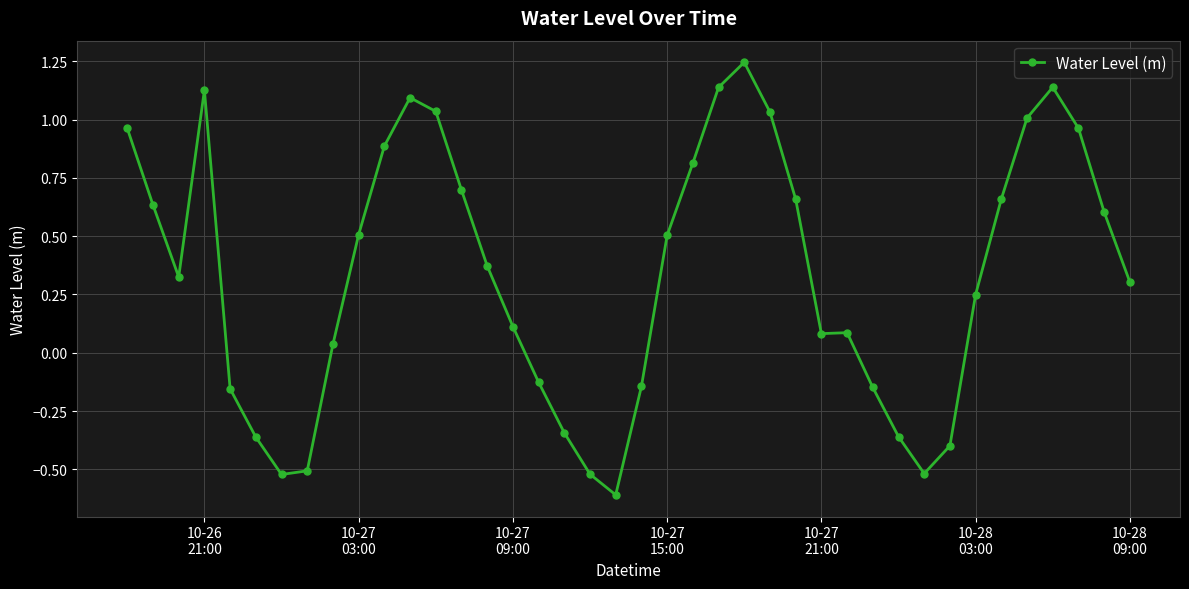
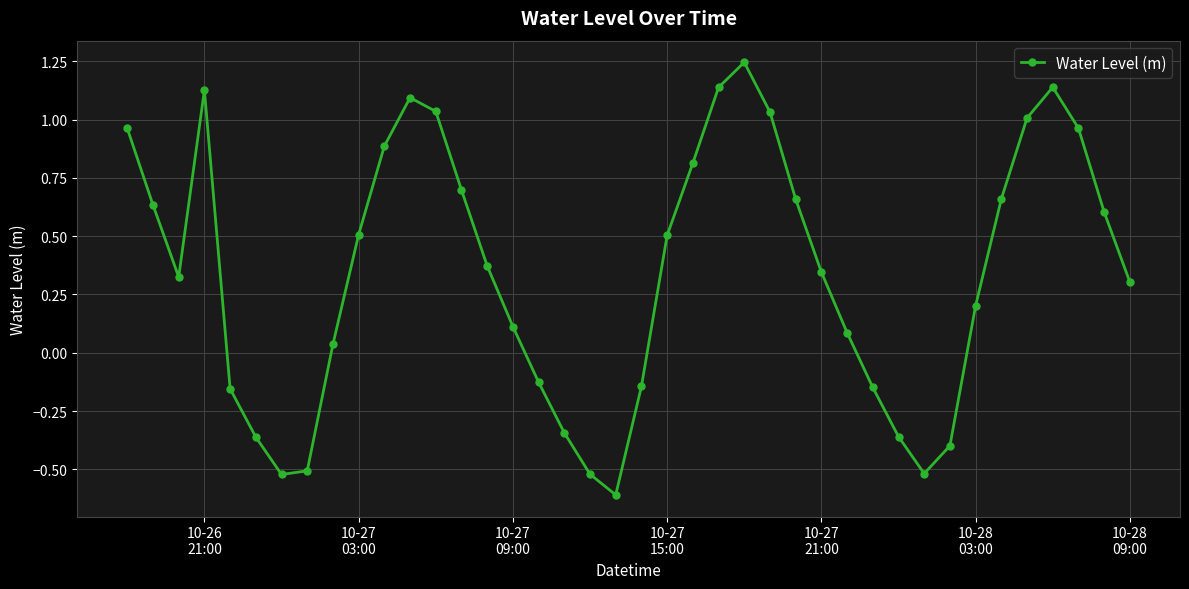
  {
    "10-26 21:00": 1.13,
    "10-27 03:00": 0.51,
    "10-27 09:00": 0.11,
    "10-27 15:00": 0.50,
-   "10-27 21:00": 0.08,
-   "10-28 03:00": 0.25,
+   "10-27 21:00": 0.35,
+   "10-28 03:00": 0.20,
    "10-28 09:00": 0.30
  }
